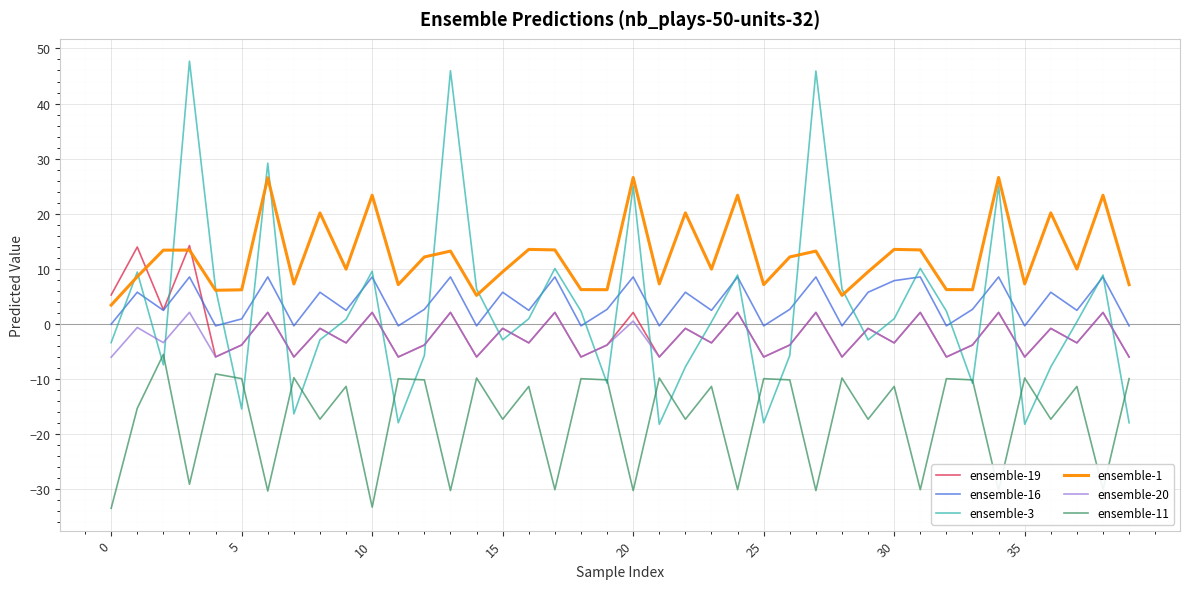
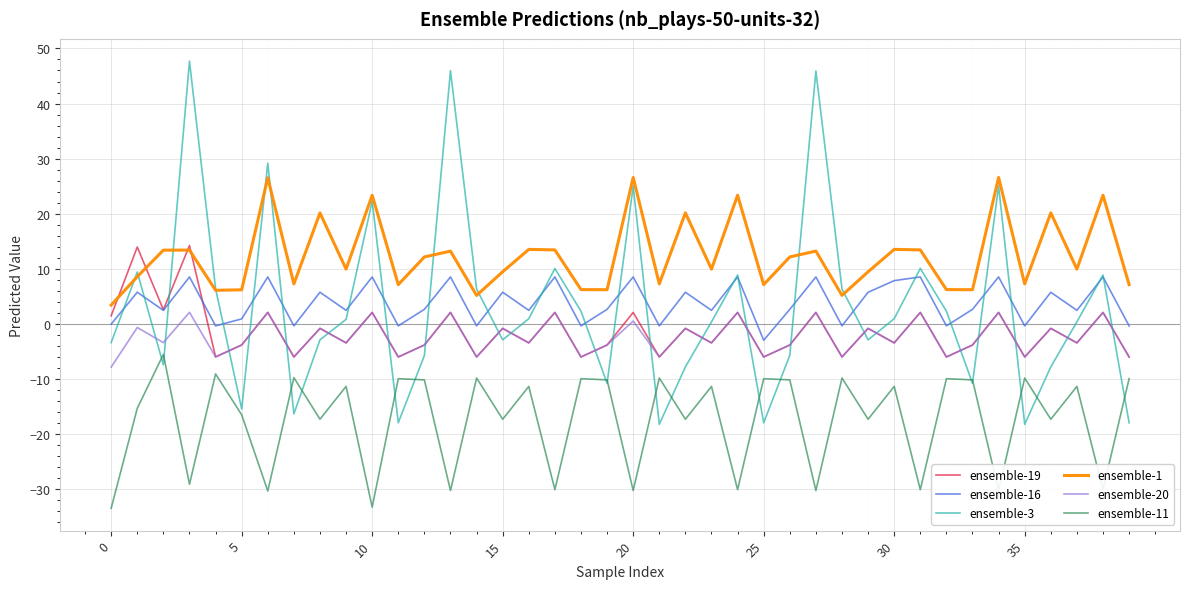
  {
    "ensemble-19": {
-     "0": 5,
+     "0": 1,
      "20": 2
    },
    "ensemble-16": {
      "0": 0,
      "5": 1,
      "10": 9,
      "15": 6,
      "20": 9,
-     "25": 0,
+     "25": -3,
      "30": 8,
      "35": 0
    },
    "ensemble-3": {
      "0": -3,
      "5": -15,
-     "10": 10,
+     "10": 22,
      "15": -3,
      "20": 25,
      "25": -18,
      "30": 1,
      "35": -18
    },
    "ensemble-1": {
      "0": 3,
      "5": 6,
      "10": 23,
      "15": 9,
      "20": 27,
      "25": 7,
      "30": 14,
      "35": 7
    },
    "ensemble-20": {
-     "0": -6,
+     "0": -8,
      "20": 0
    },
    "ensemble-11": {
      "0": -34,
-     "5": -10,
+     "5": -17,
      "10": -33,
      "15": -17,
      "20": -30,
      "25": -10,
      "30": -11,
      "35": -10
    }
  }
